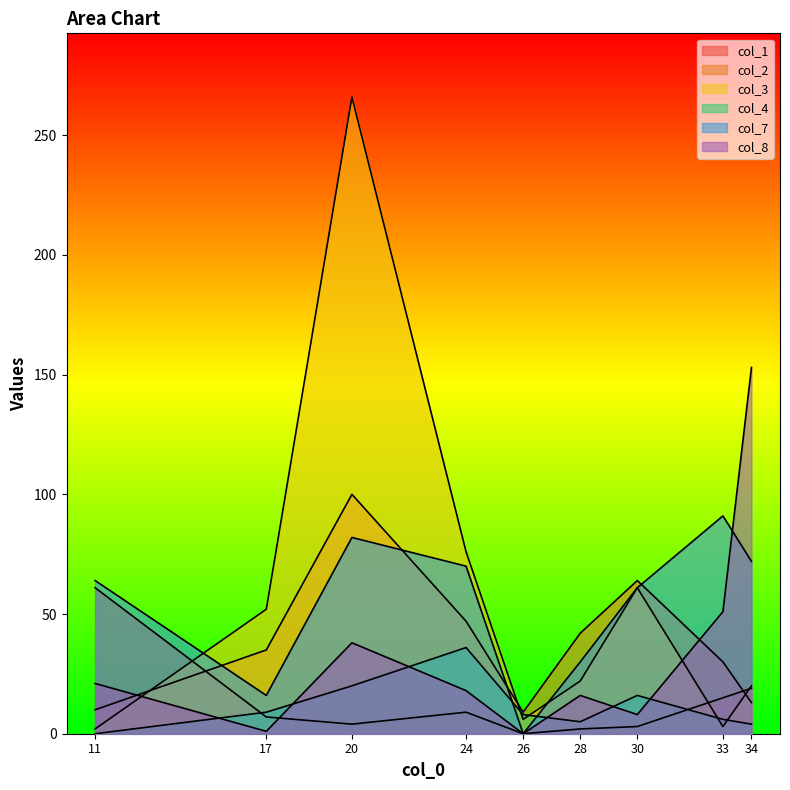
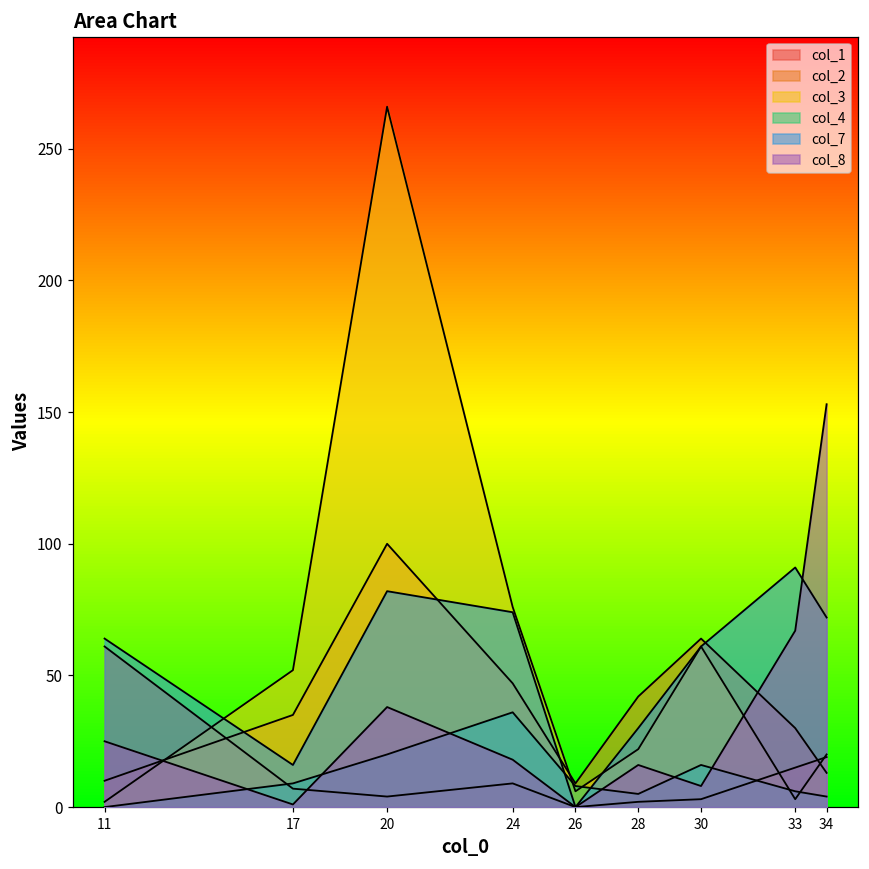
  {
    "col_3": {
      "11": 2,
      "17": 52,
      "20": 266,
      "24": 76,
      "26": 6,
      "28": 22,
      "33": 3
    },
    "col_4": {
      "11": 0,
      "17": 9,
      "20": 20,
      "24": 36,
      "28": 5,
      "30": 16,
      "33": 6,
      "34": 4
    },
    "col_7": {
      "11": 64,
      "17": 16,
      "20": 82,
-     "24": 70,
+     "24": 74,
      "28": 30,
      "33": 91,
      "34": 72
    },
    "col_8": {
-     "11": 21,
+     "11": 25,
      "17": 1,
      "20": 38,
      "24": 18,
      "28": 16,
      "30": 8,
-     "33": 51,
+     "33": 67,
      "34": 153
    }
  }
